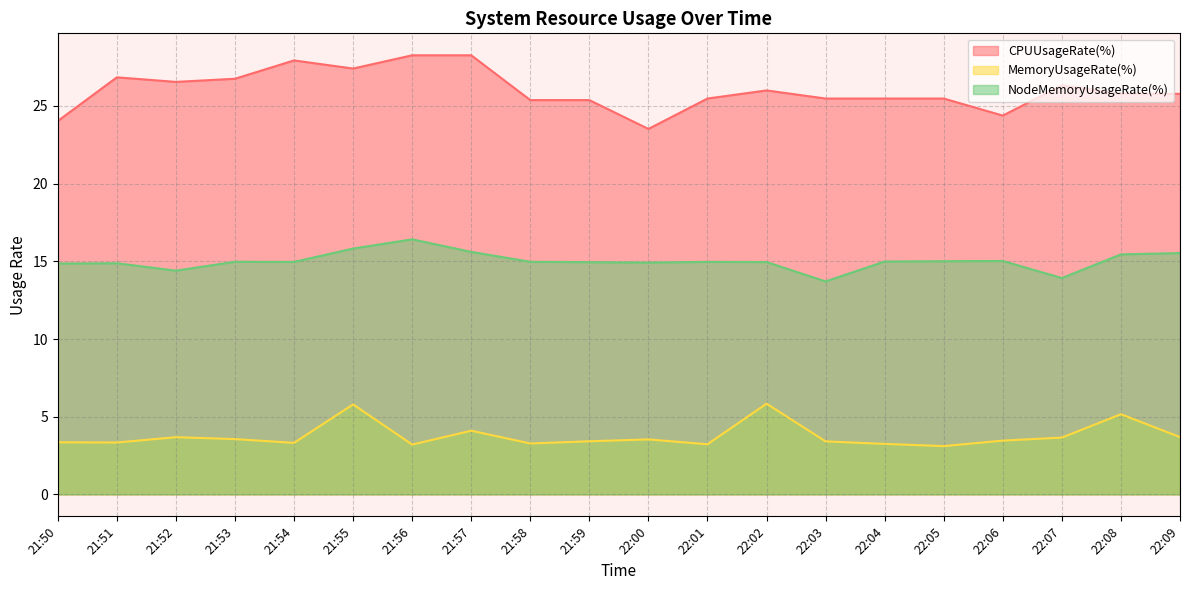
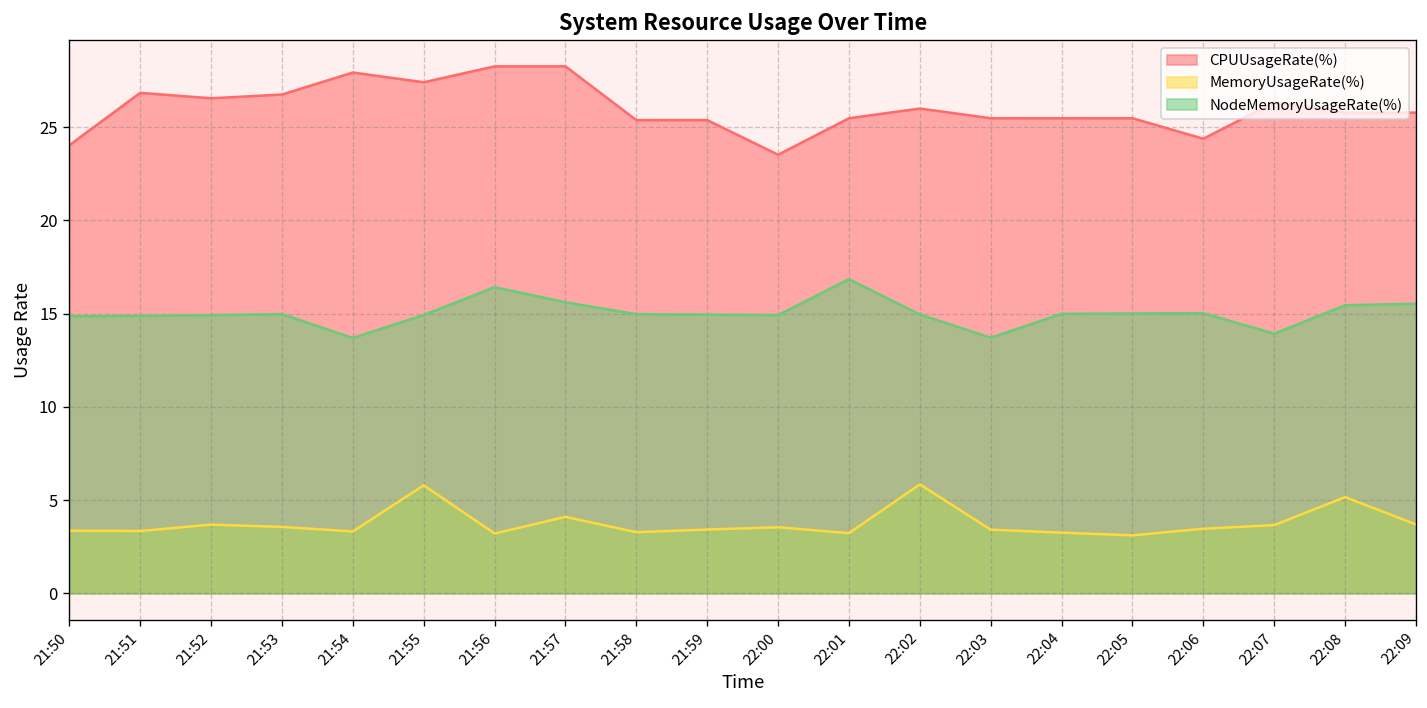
  {
    "CPUUsageRate(%)": {
      "21:50": 24.0,
      "21:51": 26.8,
      "21:52": 26.5,
      "21:53": 26.7,
      "21:54": 27.9,
      "21:55": 27.4,
      "21:56": 28.3,
      "21:57": 28.3,
      "21:58": 25.4,
      "21:59": 25.4,
      "22:00": 23.5,
      "22:01": 25.5,
      "22:02": 26.0,
      "22:03": 25.5,
      "22:04": 25.5,
      "22:05": 25.5,
      "22:06": 24.4,
      "22:09": 25.8
    },
    "MemoryUsageRate(%)": {
      "21:50": 3.4,
      "21:51": 3.3,
      "21:52": 3.7,
      "21:53": 3.6,
      "21:54": 3.3,
      "21:55": 5.8,
      "21:56": 3.2,
      "21:57": 4.1,
      "21:58": 3.3,
      "21:59": 3.4,
      "22:00": 3.5,
      "22:01": 3.2,
      "22:02": 5.8,
      "22:03": 3.4,
      "22:04": 3.3,
      "22:05": 3.1,
      "22:06": 3.5,
      "22:07": 3.7,
      "22:08": 5.2,
      "22:09": 3.7
    },
    "NodeMemoryUsageRate(%)": {
      "21:50": 14.9,
      "21:51": 14.9,
-     "21:52": 14.4,
+     "21:52": 14.9,
      "21:53": 15.0,
-     "21:54": 15.0,
-     "21:55": 15.8,
+     "21:54": 13.7,
+     "21:55": 14.9,
      "21:56": 16.4,
      "21:57": 15.6,
      "21:58": 15.0,
      "21:59": 14.9,
      "22:00": 14.9,
-     "22:01": 15.0,
+     "22:01": 16.8,
      "22:02": 15.0,
      "22:03": 13.7,
      "22:04": 15.0,
      "22:05": 15.0,
      "22:06": 15.0,
      "22:07": 13.9,
      "22:08": 15.4,
      "22:09": 15.5
    }
  }
